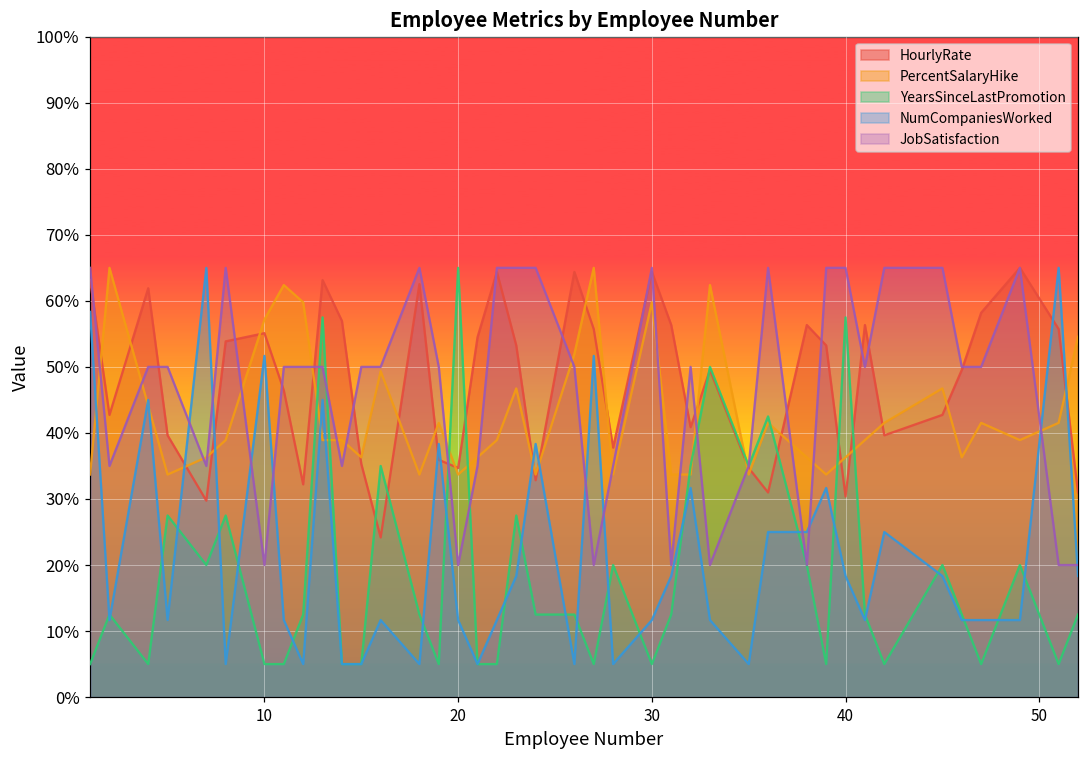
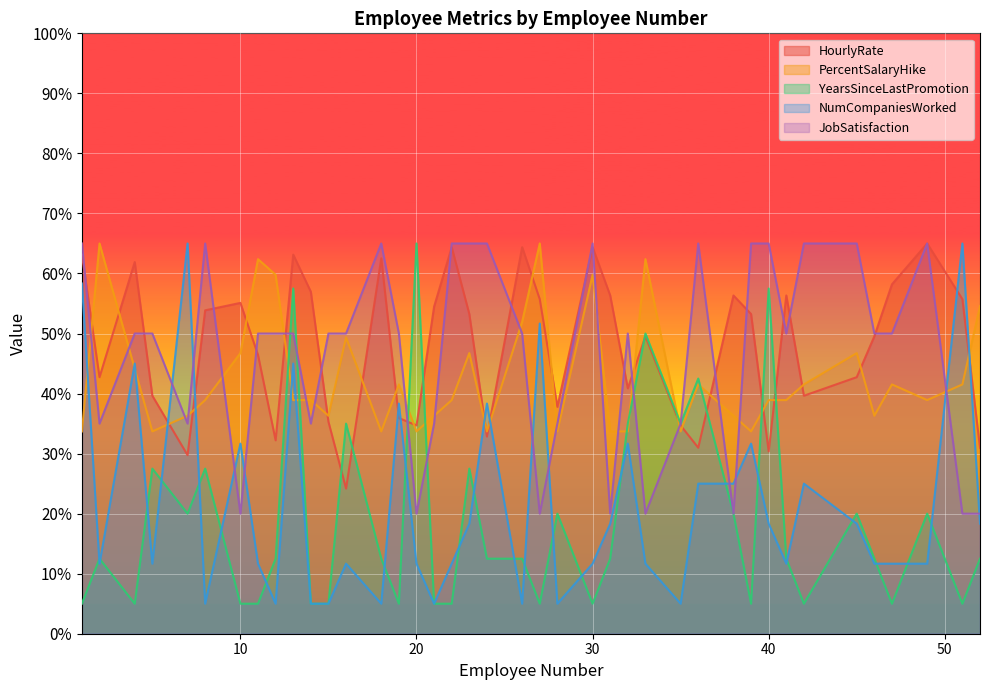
  {
    "HourlyRate": {
      "10": "55%",
      "20": "35%",
      "30": "64%",
      "40": "30%"
    },
    "PercentSalaryHike": {
-     "10": "57%",
+     "10": "47%",
      "20": "34%",
      "30": "60%",
-     "40": "36%"
+     "40": "39%"
    },
    "YearsSinceLastPromotion": {
      "20": "65%",
      "40": "58%"
    },
    "NumCompaniesWorked": {
-     "10": "52%",
+     "10": "32%",
      "20": "12%",
      "30": "12%",
      "40": "18%"
    },
    "JobSatisfaction": {
      "10": "20%",
      "20": "20%",
      "30": "65%",
      "40": "65%"
    }
  }
